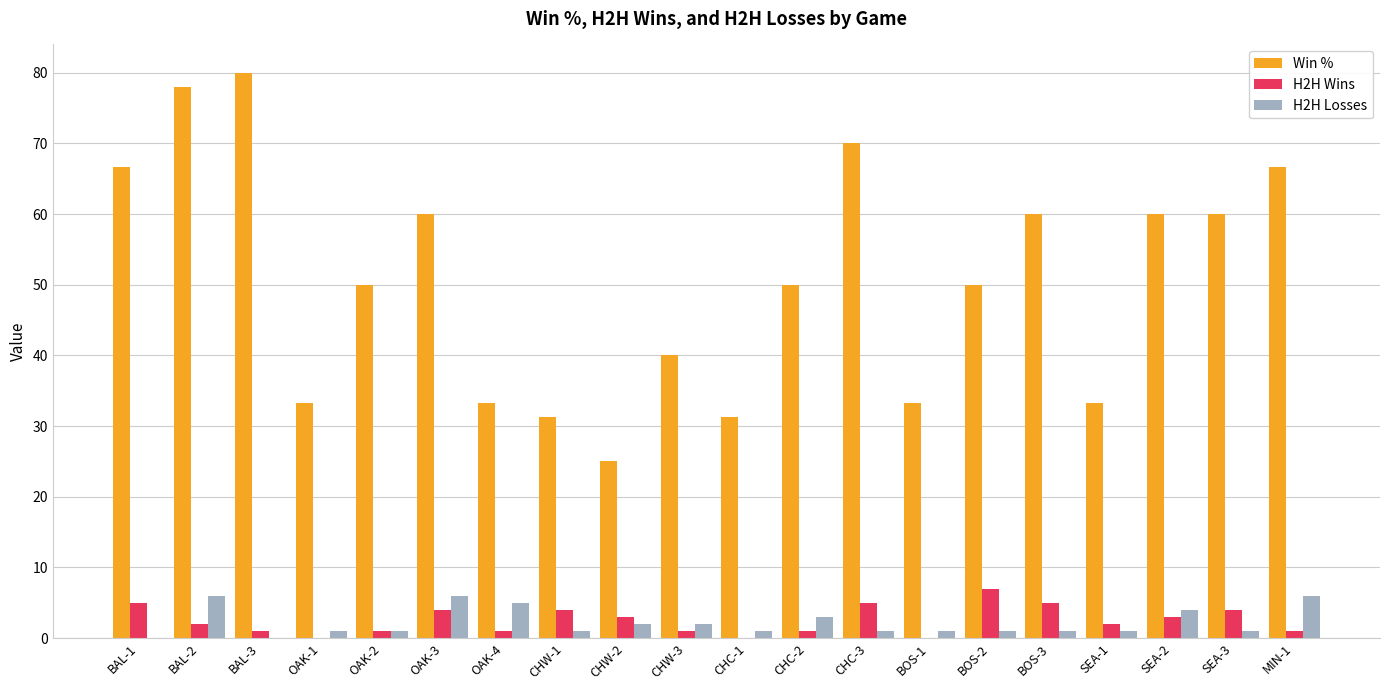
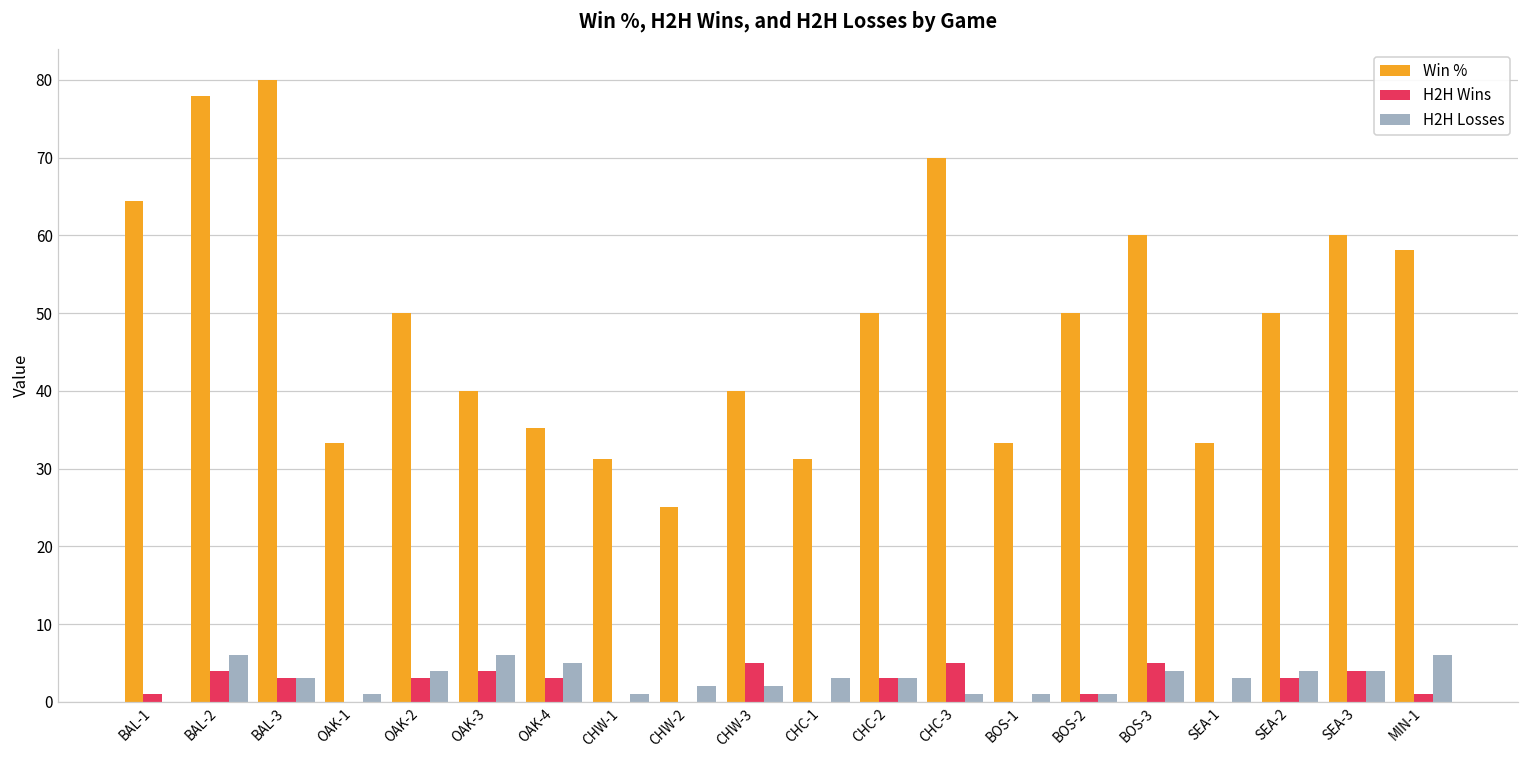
  {
    "Win %": {
-     "BAL-1": 67,
+     "BAL-1": 64,
      "BAL-2": 78,
      "BAL-3": 80,
      "OAK-1": 33,
      "OAK-2": 50,
-     "OAK-3": 60,
-     "OAK-4": 33,
+     "OAK-3": 40,
+     "OAK-4": 35,
      "CHW-1": 31,
      "CHW-2": 25,
      "CHW-3": 40,
      "CHC-1": 31,
      "CHC-2": 50,
      "CHC-3": 70,
      "BOS-1": 33,
      "BOS-2": 50,
      "BOS-3": 60,
      "SEA-1": 33,
-     "SEA-2": 60,
+     "SEA-2": 50,
      "SEA-3": 60,
-     "MIN-1": 67
+     "MIN-1": 58
    },
    "H2H Wins": {
-     "BAL-1": 5,
-     "BAL-2": 2,
-     "BAL-3": 1,
+     "BAL-1": 1,
+     "BAL-2": 4,
+     "BAL-3": 3,
      "OAK-1": 0,
-     "OAK-2": 1,
+     "OAK-2": 3,
      "OAK-3": 4,
-     "OAK-4": 1,
-     "CHW-1": 4,
-     "CHW-2": 3,
-     "CHW-3": 1,
+     "OAK-4": 3,
+     "CHW-1": 0,
+     "CHW-2": 0,
+     "CHW-3": 5,
      "CHC-1": 0,
-     "CHC-2": 1,
+     "CHC-2": 3,
      "CHC-3": 5,
      "BOS-1": 0,
-     "BOS-2": 7,
+     "BOS-2": 1,
      "BOS-3": 5,
-     "SEA-1": 2,
+     "SEA-1": 0,
      "SEA-2": 3,
      "SEA-3": 4,
      "MIN-1": 1
    },
    "H2H Losses": {
      "BAL-1": 0,
      "BAL-2": 6,
-     "BAL-3": 0,
+     "BAL-3": 3,
      "OAK-1": 1,
-     "OAK-2": 1,
+     "OAK-2": 4,
      "OAK-3": 6,
      "OAK-4": 5,
      "CHW-1": 1,
      "CHW-2": 2,
      "CHW-3": 2,
-     "CHC-1": 1,
+     "CHC-1": 3,
      "CHC-2": 3,
      "CHC-3": 1,
      "BOS-1": 1,
      "BOS-2": 1,
-     "BOS-3": 1,
-     "SEA-1": 1,
+     "BOS-3": 4,
+     "SEA-1": 3,
      "SEA-2": 4,
-     "SEA-3": 1,
+     "SEA-3": 4,
      "MIN-1": 6
    }
  }
